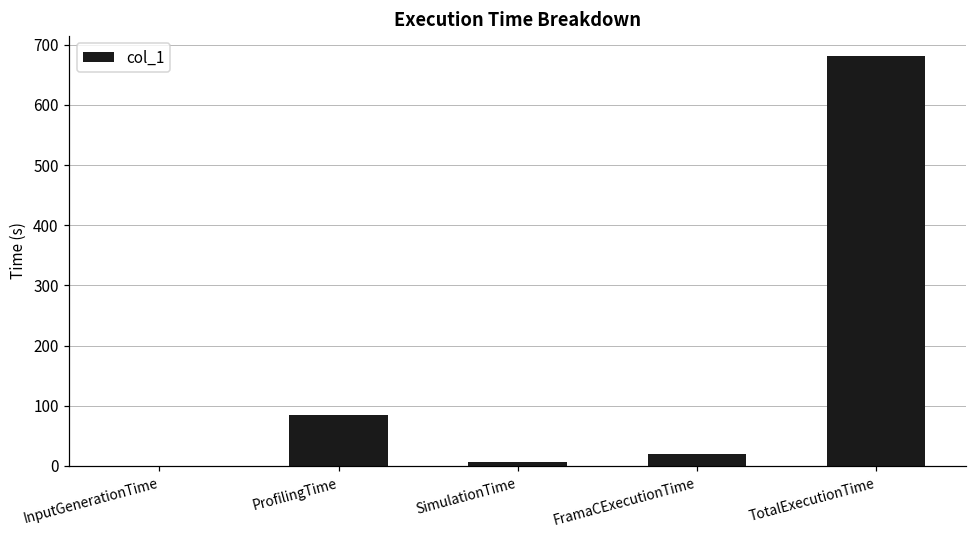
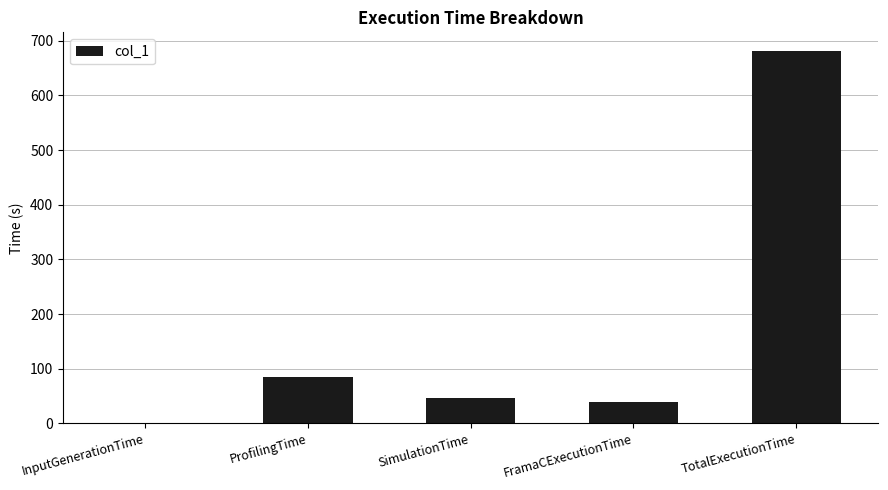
  {
    "ProfilingTime": 90,
-   "SimulationTime": 10,
-   "FramaCExecutionTime": 20,
+   "SimulationTime": 50,
+   "FramaCExecutionTime": 40,
    "TotalExecutionTime": 680
  }
